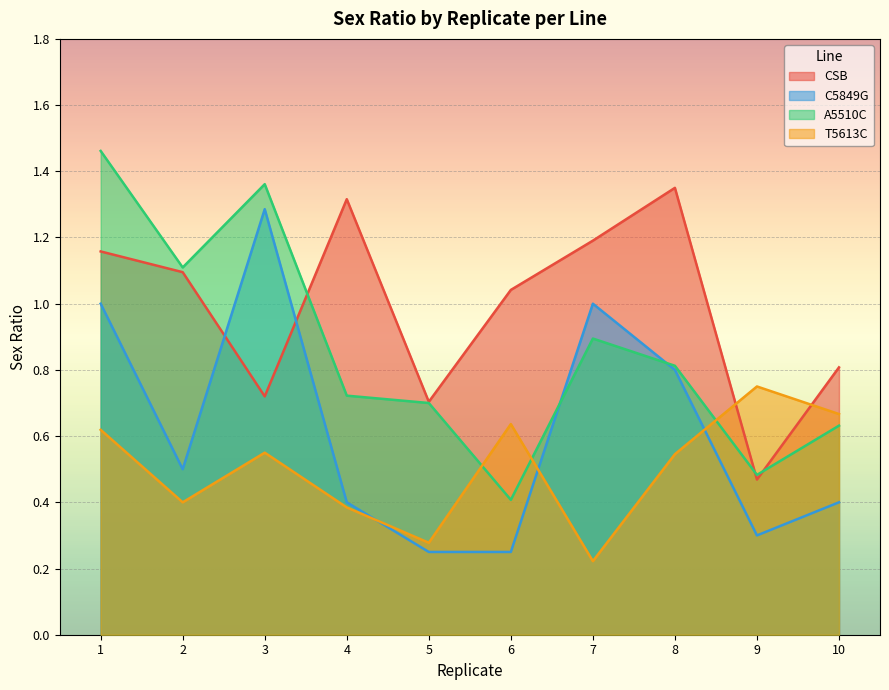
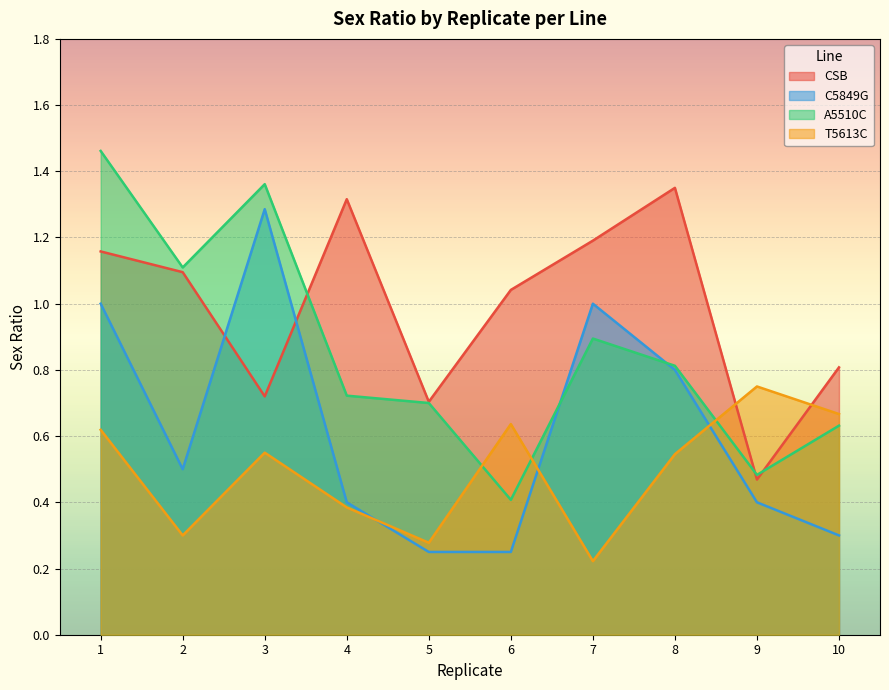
  {
    "CSB": {
      "1": 1.16,
      "2": 1.1,
      "3": 0.72,
      "4": 1.32,
      "6": 1.04,
      "7": 1.19,
      "8": 1.35,
      "9": 0.47,
      "10": 0.81
    },
    "C5849G": {
      "1": 1.0,
      "2": 0.5,
      "3": 1.29,
      "4": 0.4,
      "5": 0.25,
      "6": 0.25,
      "7": 1.0,
      "8": 0.8,
-     "9": 0.3,
-     "10": 0.4
+     "9": 0.4,
+     "10": 0.3
    },
    "A5510C": {
      "1": 1.46,
      "2": 1.11,
      "3": 1.36,
      "4": 0.72,
      "6": 0.4,
      "7": 0.9,
      "8": 0.81,
      "9": 0.48,
      "10": 0.63
    },
    "T5613C": {
      "1": 0.62,
-     "2": 0.4,
+     "2": 0.3,
      "3": 0.55,
      "4": 0.38,
      "5": 0.28,
      "6": 0.64,
      "7": 0.22,
      "8": 0.55,
      "9": 0.75,
      "10": 0.67
    }
  }
